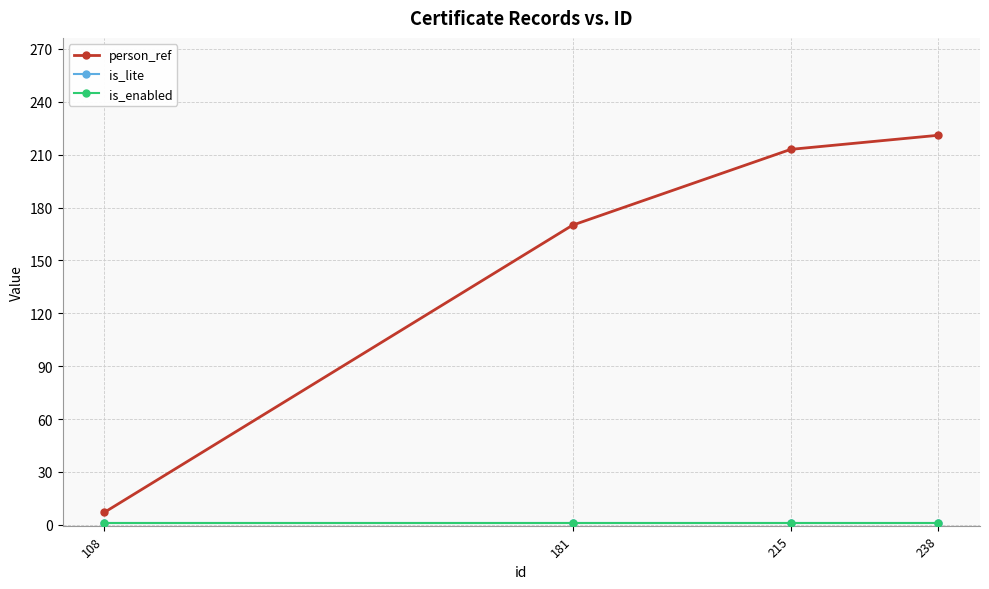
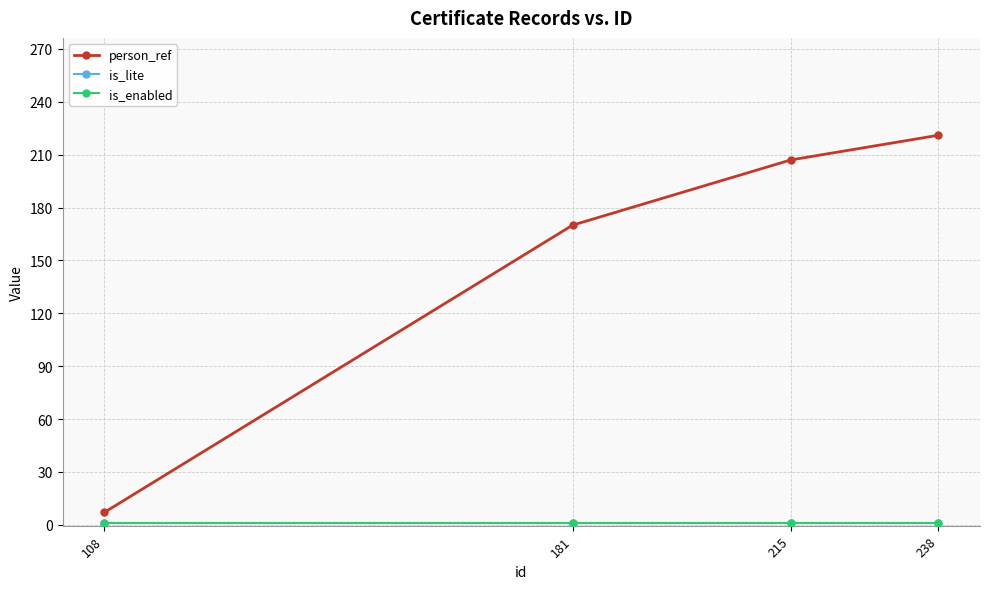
  {
    "person_ref": {
      "108": 7,
      "181": 170,
-     "215": 213,
+     "215": 207,
      "238": 221
    },
    "is_enabled": {
      "108": 1,
      "181": 1,
      "215": 1,
      "238": 1
    }
  }
